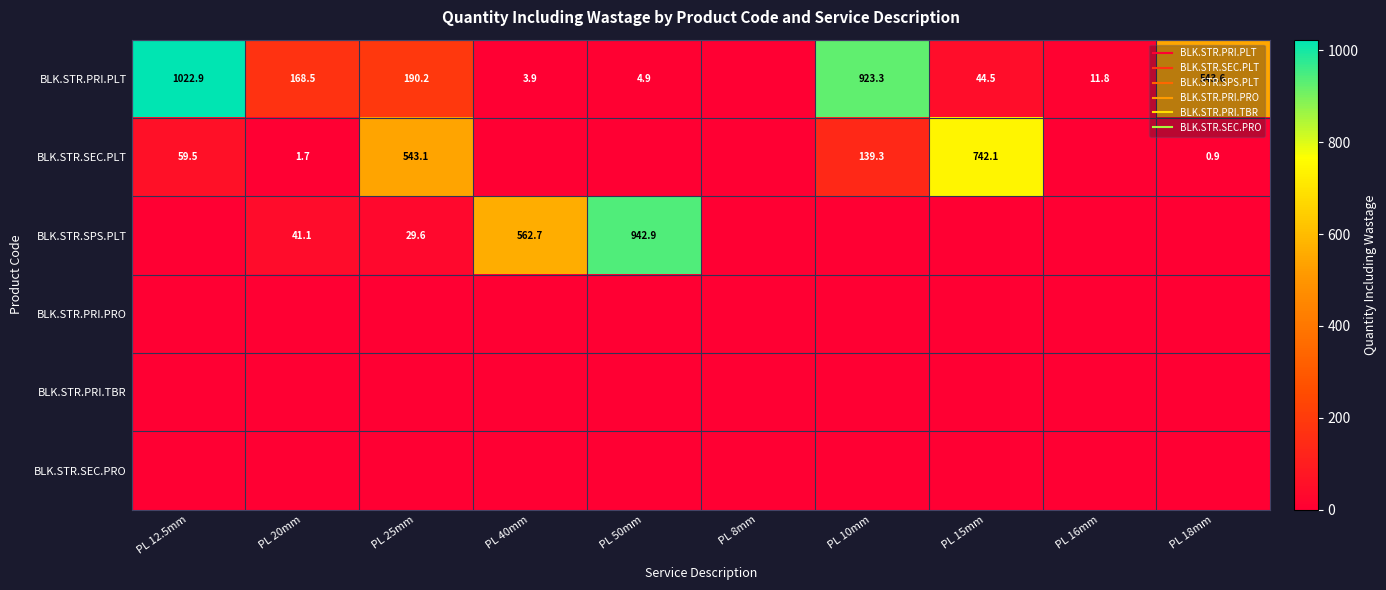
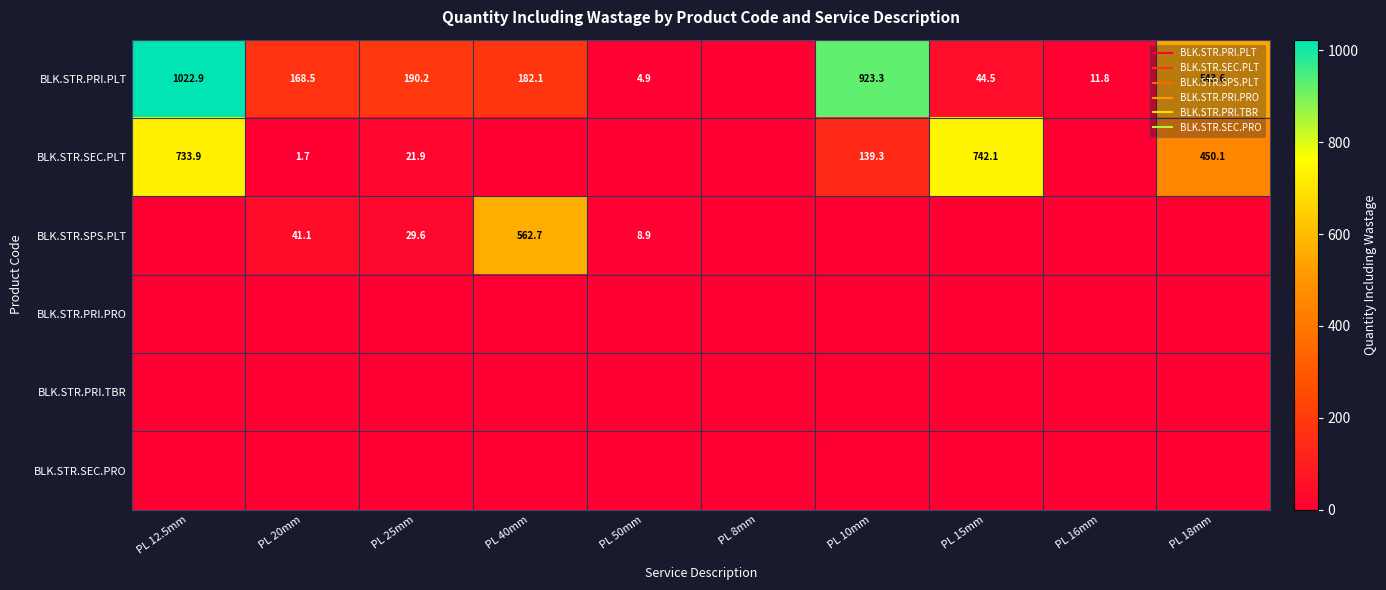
  {
    "BLK.STR.PRI.PLT": {
      "PL 12.5mm": 1022.9,
      "PL 20mm": 168.5,
      "PL 25mm": 190.2,
-     "PL 40mm": 3.9,
+     "PL 40mm": 182.1,
      "PL 50mm": 4.9,
      "PL 10mm": 923.3,
      "PL 15mm": 44.5,
      "PL 16mm": 11.8
    },
    "BLK.STR.SEC.PLT": {
-     "PL 12.5mm": 59.5,
+     "PL 12.5mm": 733.9,
      "PL 20mm": 1.7,
-     "PL 25mm": 543.1,
+     "PL 25mm": 21.9,
      "PL 10mm": 139.3,
      "PL 15mm": 742.1,
-     "PL 18mm": 0.9
+     "PL 18mm": 450.1
    },
    "BLK.STR.SPS.PLT": {
      "PL 20mm": 41.1,
      "PL 25mm": 29.6,
      "PL 40mm": 562.7,
-     "PL 50mm": 942.9
+     "PL 50mm": 8.9
    }
  }
